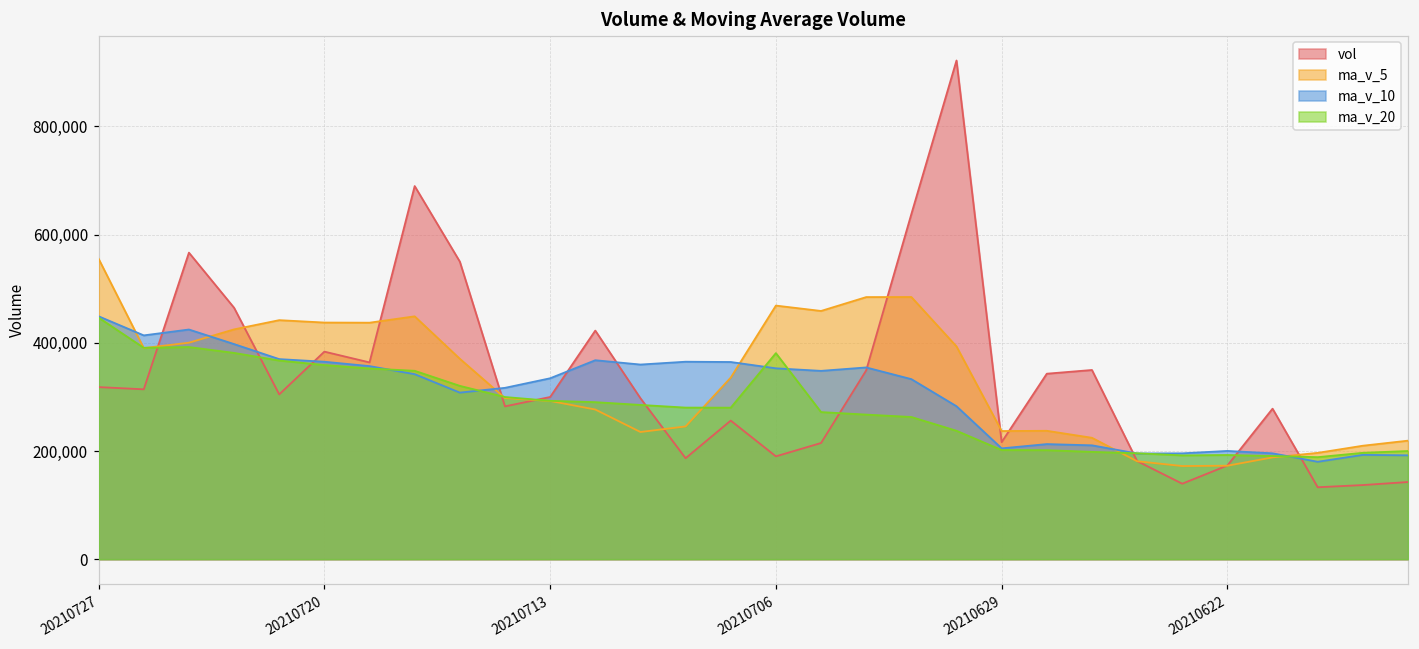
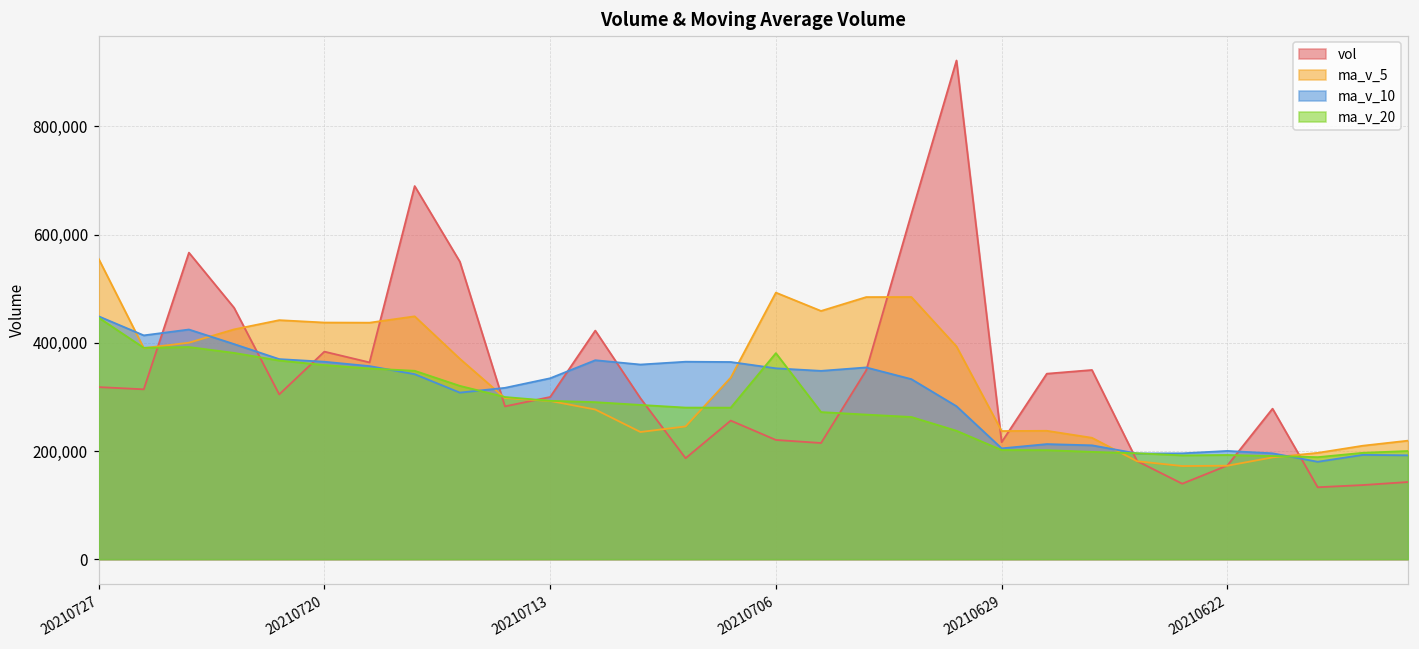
  {
    "vol": {
      "20210727": "320,000",
      "20210720": "380,000",
      "20210713": "300,000",
-     "20210706": "190,000",
+     "20210706": "220,000",
      "20210629": "220,000"
    },
    "ma_v_5": {
      "20210727": "560,000",
      "20210720": "440,000",
-     "20210706": "470,000",
+     "20210706": "490,000",
      "20210629": "240,000"
    },
    "ma_v_10": {
      "20210720": "370,000",
      "20210713": "330,000",
      "20210706": "350,000",
      "20210622": "200,000"
    },
    "ma_v_20": {
      "20210720": "360,000",
      "20210706": "380,000",
      "20210622": "190,000"
    }
  }
